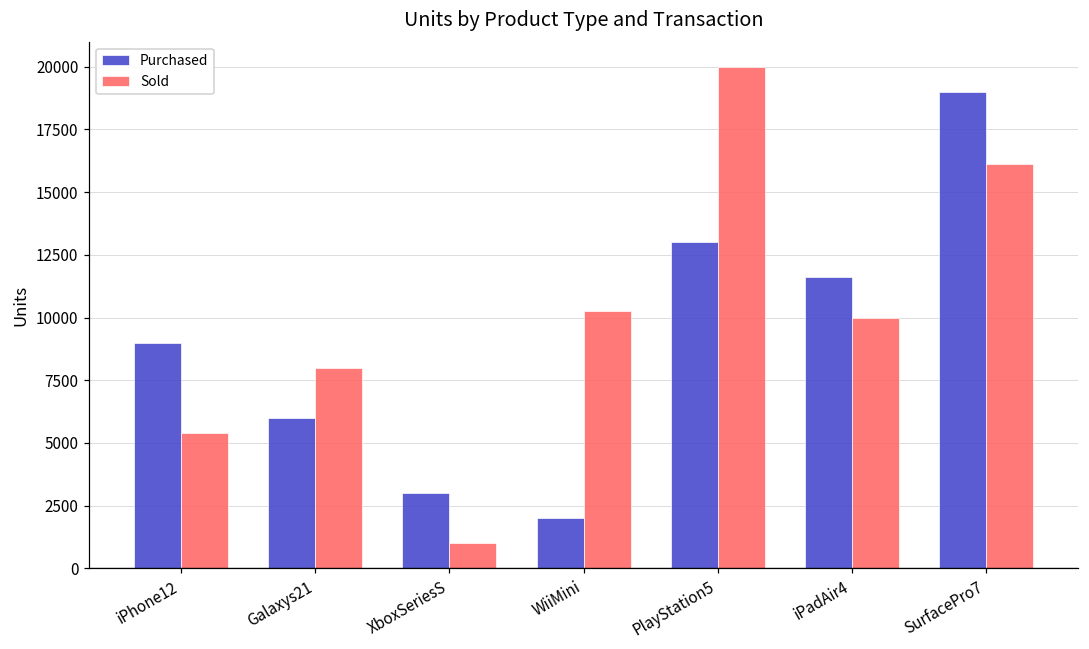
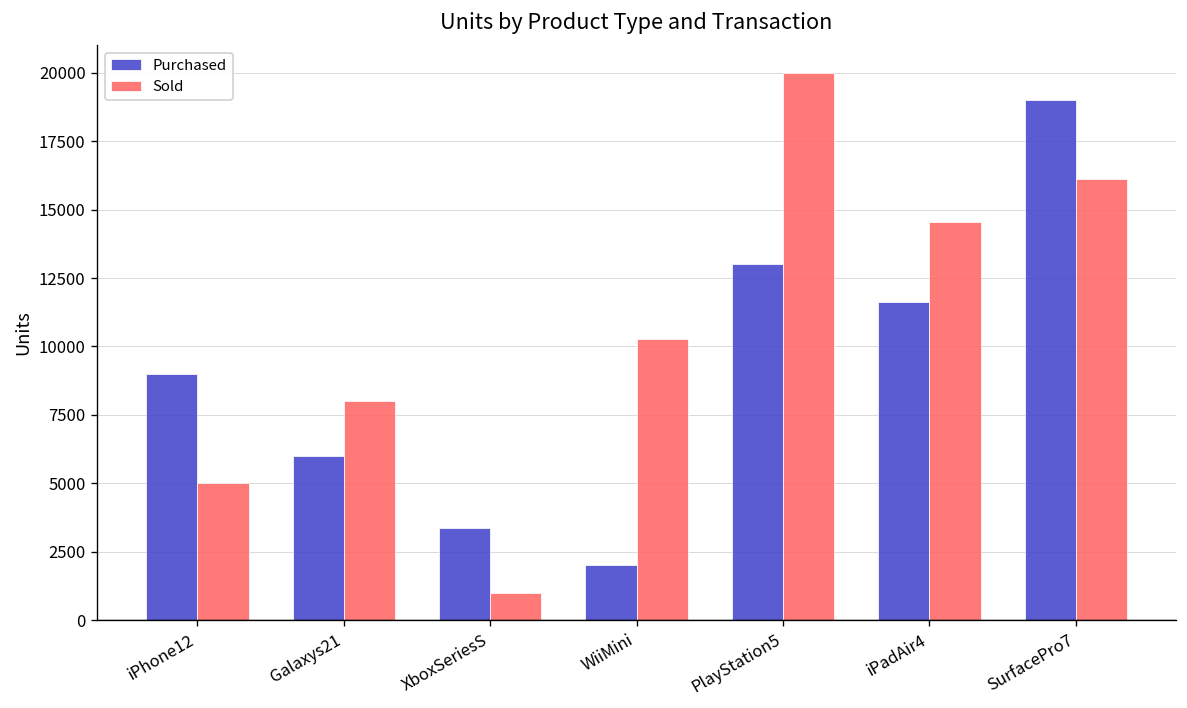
  {
    "Purchased": {
      "iPhone12": 9000,
      "Galaxys21": 6000,
-     "XboxSeriesS": 3000,
+     "XboxSeriesS": 3400,
      "WiiMini": 2000,
      "PlayStation5": 13000,
      "iPadAir4": 11600,
      "SurfacePro7": 19000
    },
    "Sold": {
-     "iPhone12": 5400,
+     "iPhone12": 5000,
      "Galaxys21": 8000,
      "XboxSeriesS": 1000,
      "WiiMini": 10300,
      "PlayStation5": 20000,
-     "iPadAir4": 10000,
+     "iPadAir4": 14600,
      "SurfacePro7": 16100
    }
  }
